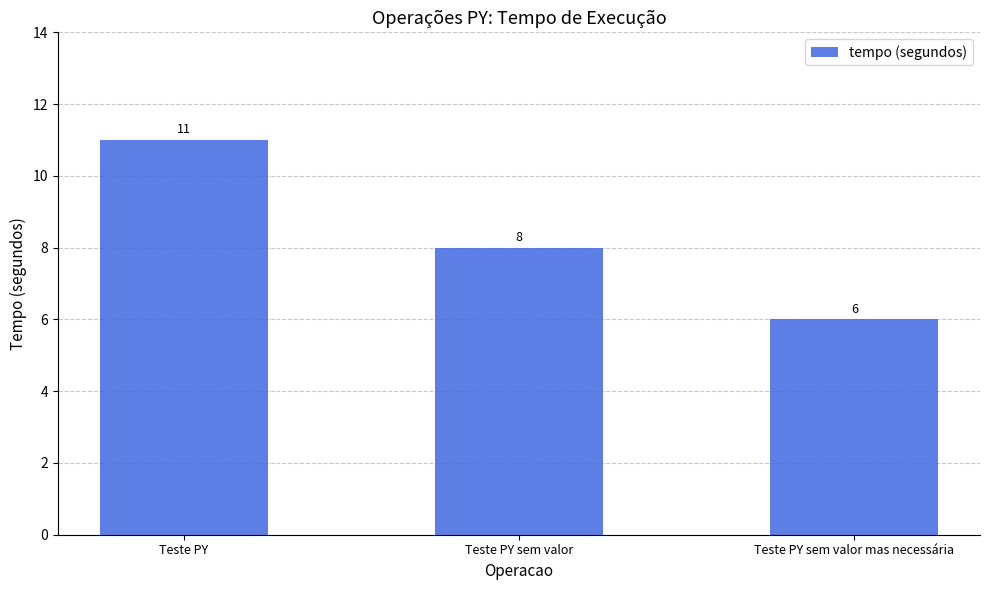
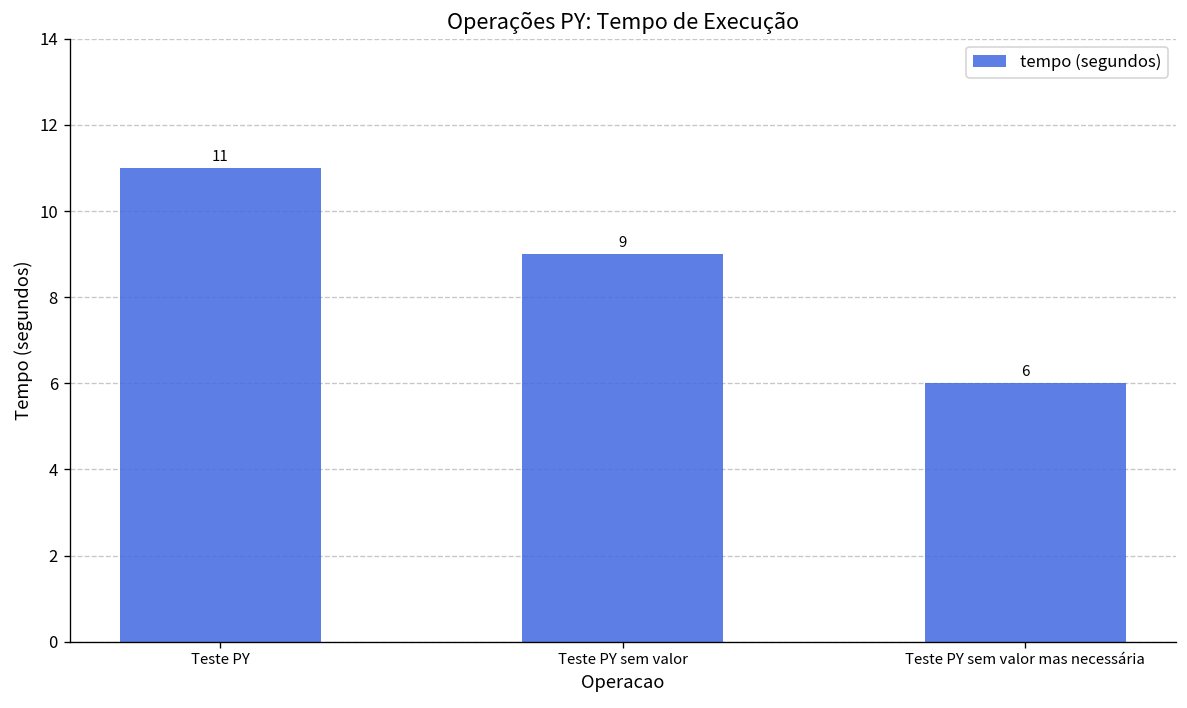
  {
    "Teste PY": 11,
-   "Teste PY sem valor": 8,
+   "Teste PY sem valor": 9,
    "Teste PY sem valor mas necessária": 6
  }
